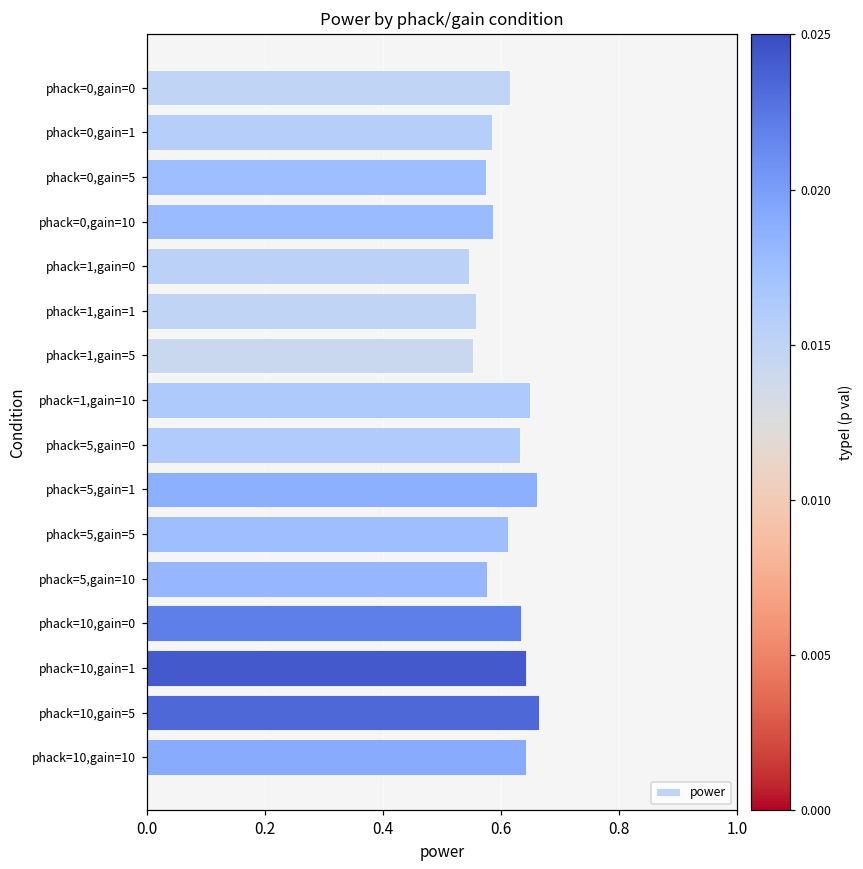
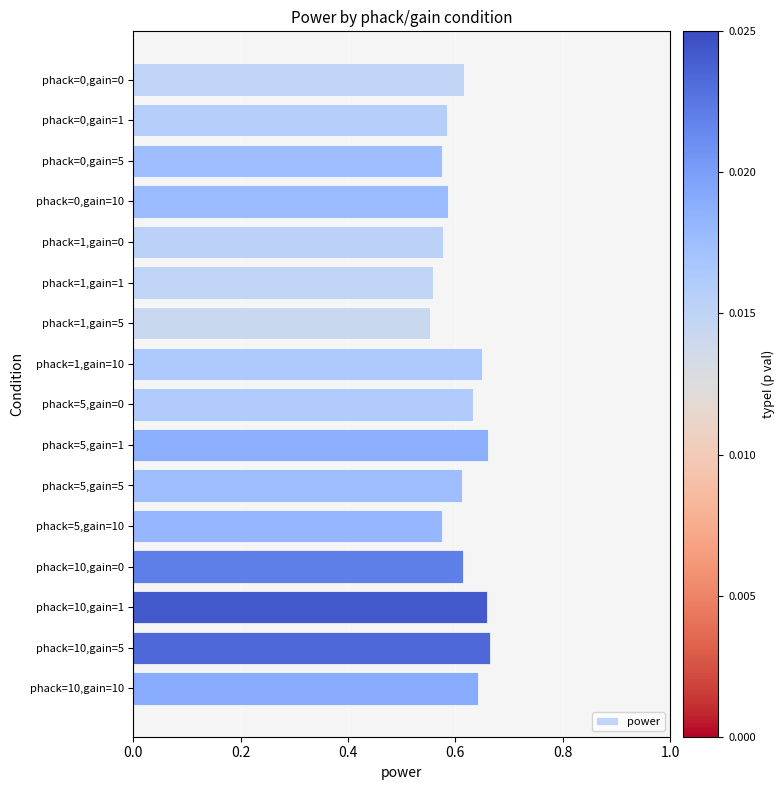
  {
    "phack=0,gain=0": 0.62,
    "phack=0,gain=1": 0.58,
    "phack=0,gain=5": 0.58,
    "phack=0,gain=10": 0.59,
-   "phack=1,gain=0": 0.55,
+   "phack=1,gain=0": 0.58,
    "phack=1,gain=1": 0.56,
    "phack=1,gain=5": 0.55,
    "phack=1,gain=10": 0.65,
    "phack=5,gain=0": 0.63,
    "phack=5,gain=1": 0.66,
    "phack=5,gain=5": 0.61,
    "phack=5,gain=10": 0.58,
-   "phack=10,gain=0": 0.63,
-   "phack=10,gain=1": 0.64,
+   "phack=10,gain=0": 0.61,
+   "phack=10,gain=1": 0.66,
    "phack=10,gain=5": 0.66,
    "phack=10,gain=10": 0.64
  }
